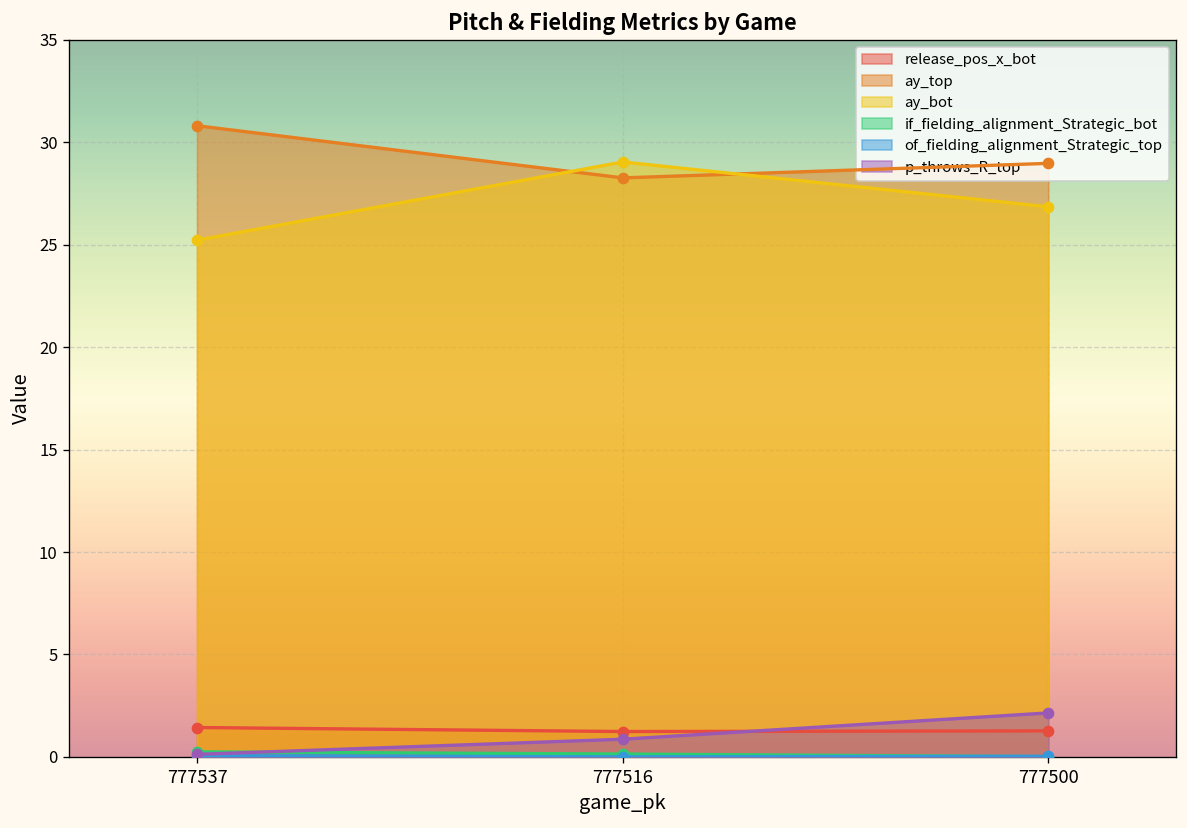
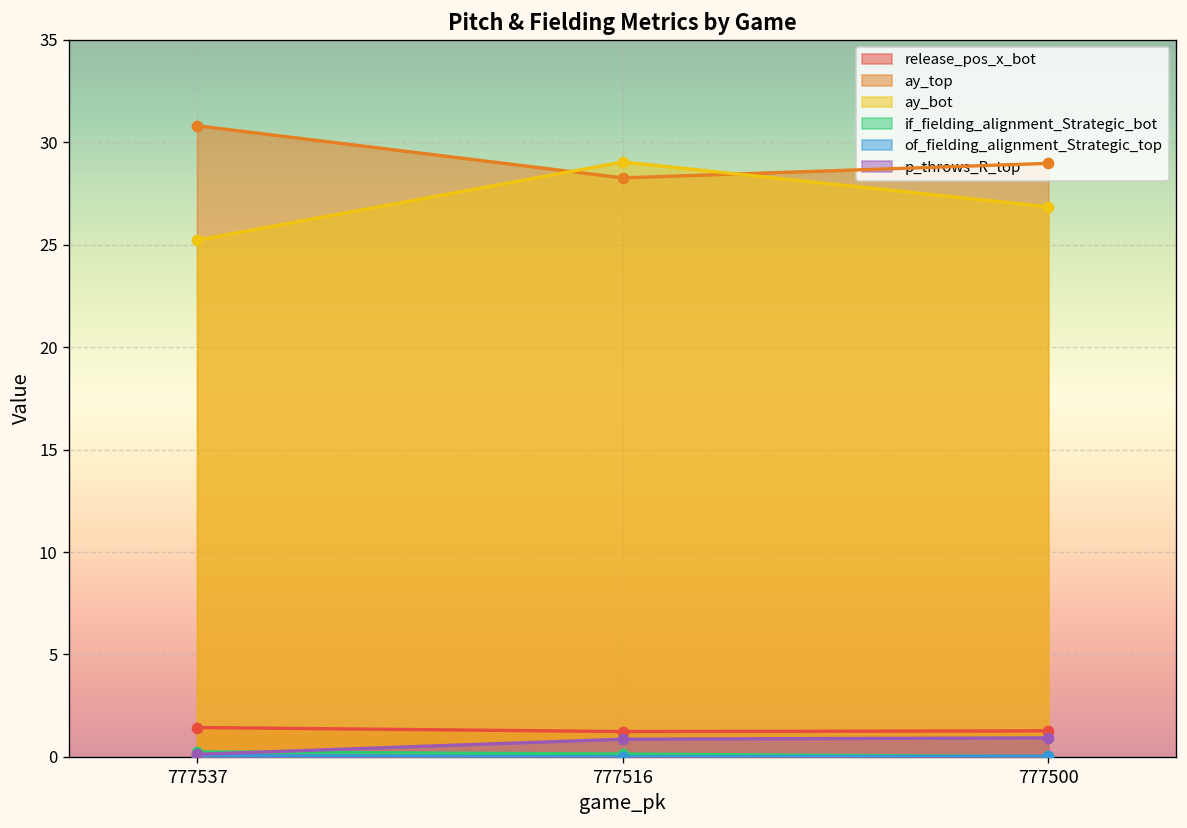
  {
    "p_throws_R_top": {
      "777516": 0.9,
-     "777500": 2.1
+     "777500": 0.9
    }
  }
